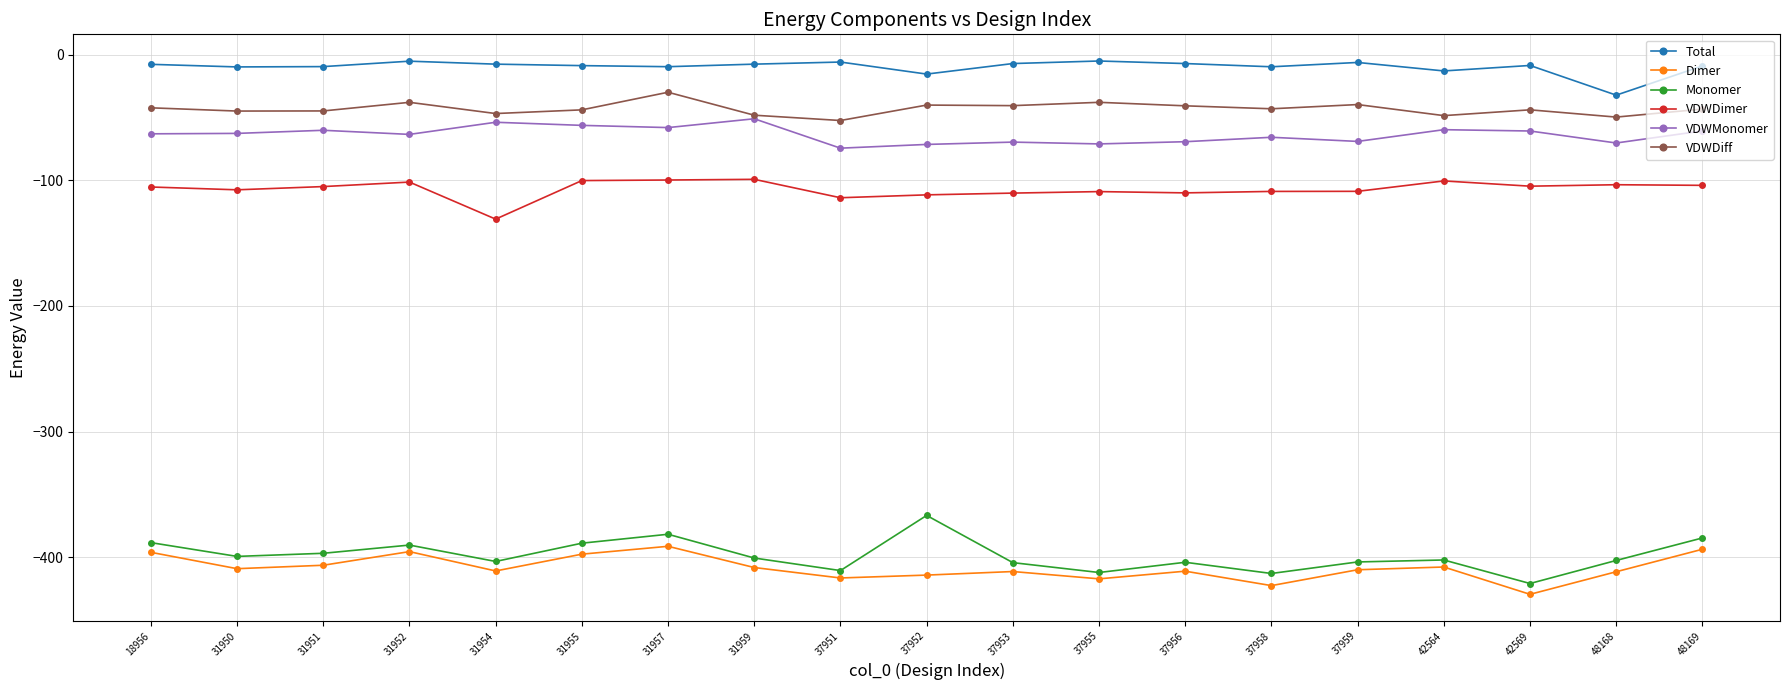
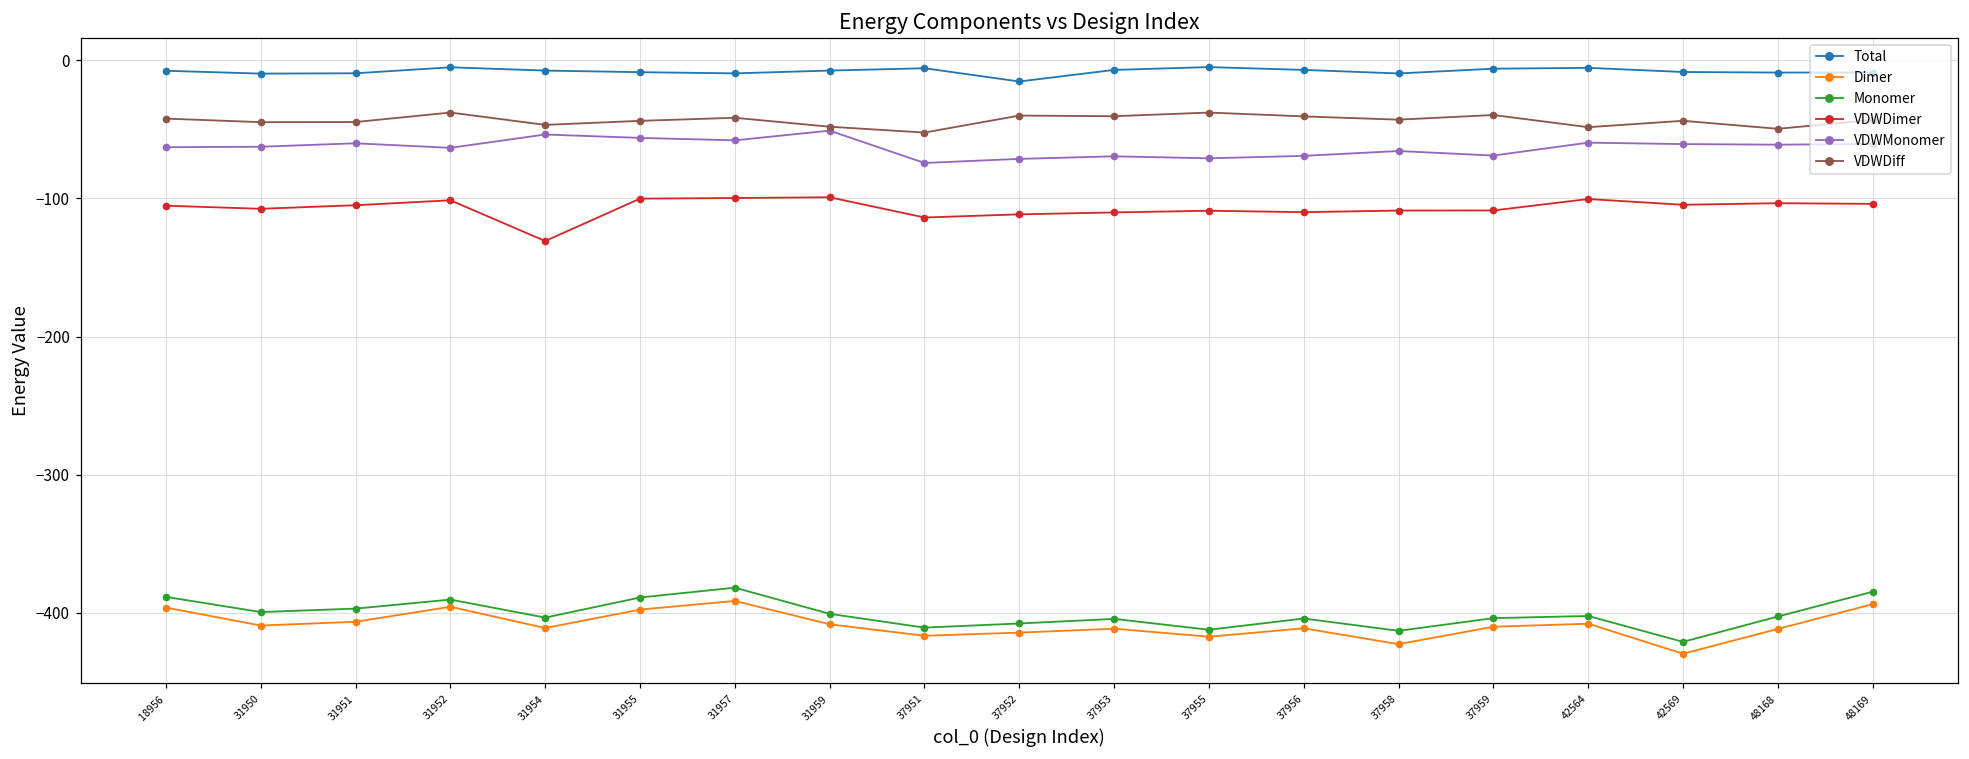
  {
    "Total": {
      "18956": -8,
      "31950": -10,
      "31951": -10,
      "31952": -5,
      "31954": -8,
      "31955": -9,
      "31957": -10,
      "31959": -8,
      "37951": -6,
      "37952": -15,
      "37953": -7,
      "37955": -5,
      "37956": -7,
      "37958": -10,
      "37959": -6,
-     "42564": -13,
+     "42564": -6,
      "42569": -9,
-     "48168": -32
+     "48168": -9
    },
    "Dimer": {
      "18956": -396,
      "31950": -409,
      "31951": -406,
      "31952": -396,
      "31954": -411,
      "31955": -398,
      "31957": -391,
      "31959": -408,
      "37951": -417,
      "37952": -414,
      "37953": -411,
      "37955": -417,
      "37956": -411,
      "37958": -423,
      "37959": -410,
      "42564": -408,
      "42569": -430,
      "48168": -412,
      "48169": -394
    },
    "Monomer": {
      "18956": -388,
      "31950": -399,
      "31951": -397,
      "31952": -390,
      "31954": -403,
      "31955": -389,
      "31957": -382,
      "31959": -401,
      "37951": -411,
-     "37952": -367,
+     "37952": -408,
      "37953": -404,
      "37955": -412,
      "37956": -404,
      "37958": -413,
      "37959": -404,
      "42564": -402,
      "42569": -421,
      "48168": -403,
      "48169": -385
    },
    "VDWDimer": {
      "18956": -105,
      "31950": -108,
      "31951": -105,
      "31952": -101,
      "31954": -131,
      "31955": -100,
      "31957": -100,
      "31959": -99,
      "37951": -114,
      "37952": -112,
      "37953": -110,
      "37955": -109,
      "37956": -110,
      "37958": -109,
      "37959": -109,
      "42564": -101,
      "42569": -105,
      "48168": -104,
      "48169": -104
    },
    "VDWMonomer": {
      "18956": -63,
      "31950": -63,
      "31951": -60,
      "31952": -63,
      "31954": -54,
      "31955": -56,
      "31957": -58,
      "31959": -51,
      "37951": -74,
      "37952": -71,
      "37953": -70,
      "37955": -71,
      "37956": -69,
      "37958": -66,
      "37959": -69,
      "42564": -60,
      "42569": -61,
-     "48168": -70
+     "48168": -61
    },
    "VDWDiff": {
      "18956": -42,
      "31950": -45,
      "31951": -45,
      "31952": -38,
      "31954": -47,
      "31955": -44,
-     "31957": -30,
+     "31957": -42,
      "31959": -48,
      "37951": -52,
      "37952": -40,
      "37953": -41,
      "37955": -38,
      "37956": -41,
      "37958": -43,
      "37959": -40,
      "42564": -49,
      "42569": -44,
      "48168": -50
    }
  }
